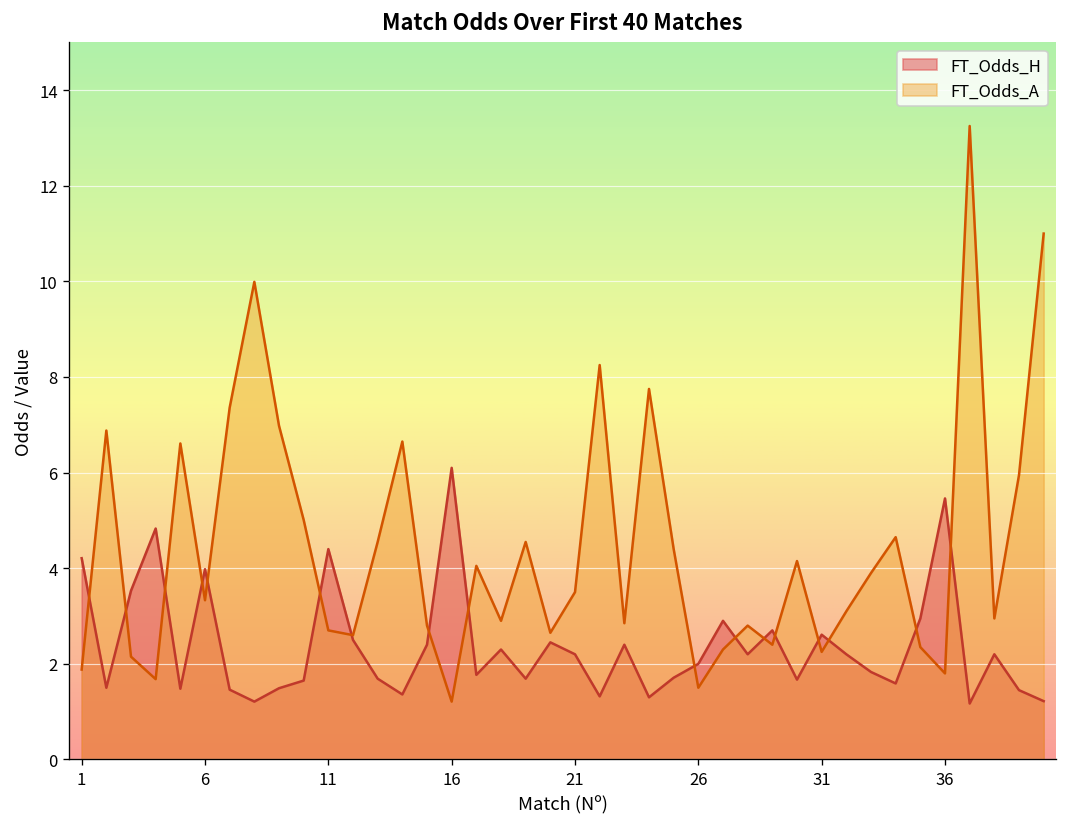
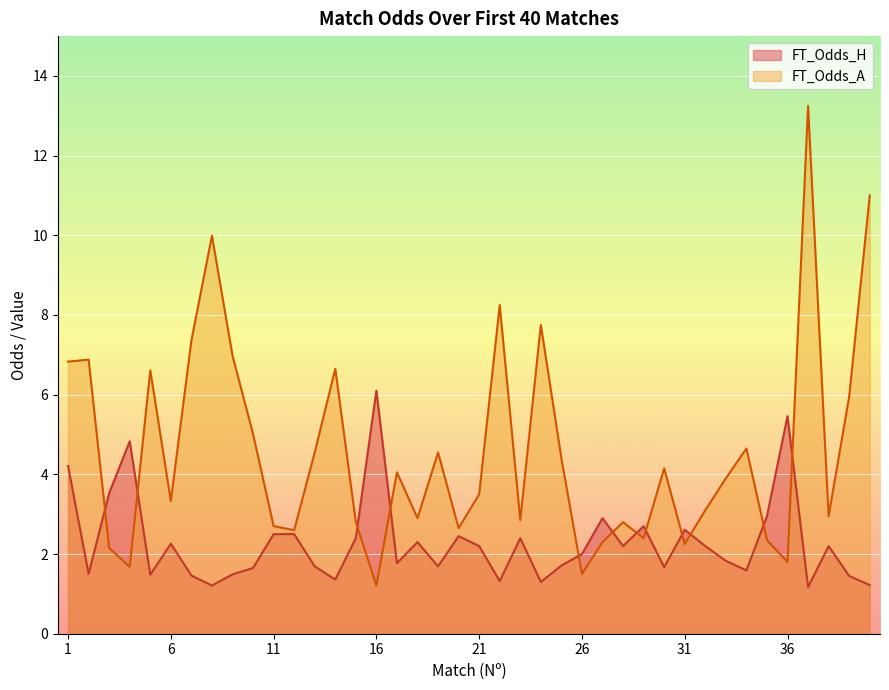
  {
    "FT_Odds_H": {
      "1": 4.2,
-     "6": 4.0,
-     "11": 4.4,
+     "6": 2.3,
+     "11": 2.5,
      "16": 6.1,
      "21": 2.2,
      "26": 2.0,
      "31": 2.6,
      "36": 5.5
    },
    "FT_Odds_A": {
-     "1": 1.9,
+     "1": 6.8,
      "6": 3.3,
      "11": 2.7,
      "16": 1.2,
      "21": 3.5,
      "26": 1.5,
      "31": 2.3,
      "36": 1.8
    }
  }
